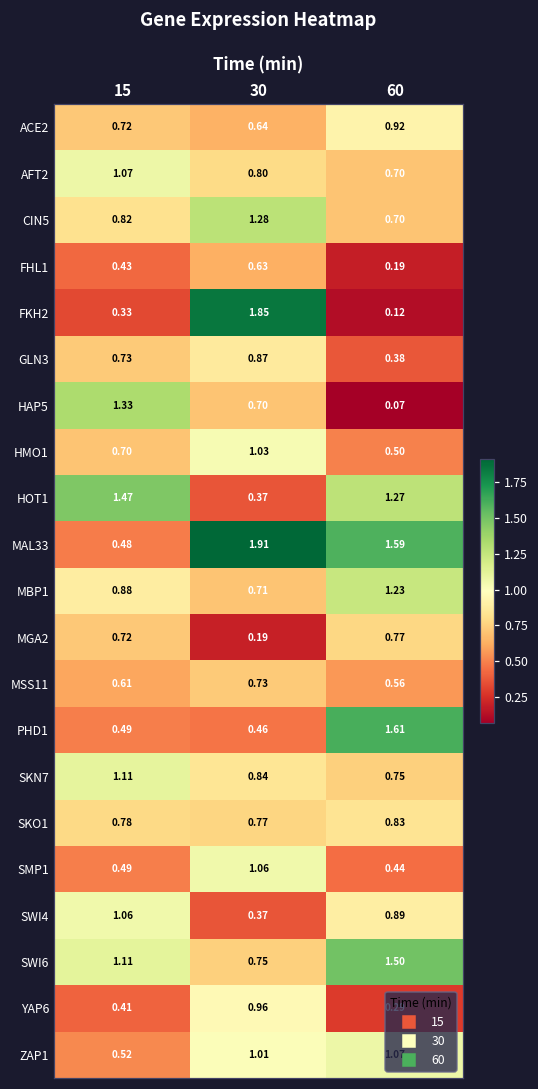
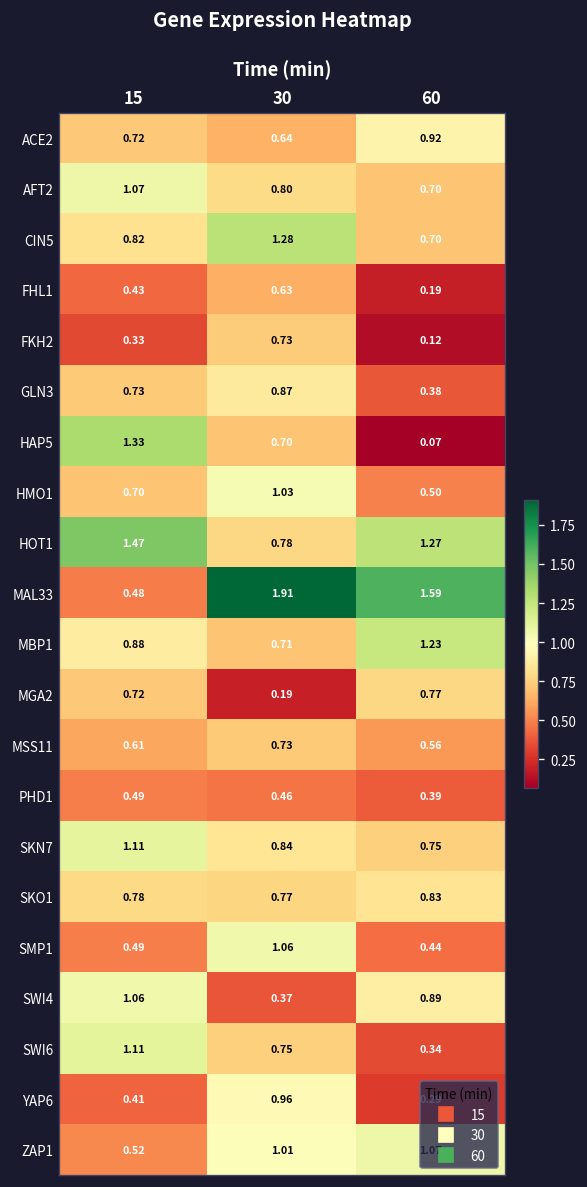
  {
    "ACE2": {
      "15": 0.72,
      "30": 0.64,
      "60": 0.92
    },
    "AFT2": {
      "15": 1.07,
      "30": 0.80,
      "60": 0.70
    },
    "CIN5": {
      "15": 0.82,
      "30": 1.28,
      "60": 0.70
    },
    "FHL1": {
      "15": 0.43,
      "30": 0.63,
      "60": 0.19
    },
    "FKH2": {
      "15": 0.33,
-     "30": 1.85,
+     "30": 0.73,
      "60": 0.12
    },
    "GLN3": {
      "15": 0.73,
      "30": 0.87,
      "60": 0.38
    },
    "HAP5": {
      "15": 1.33,
      "30": 0.70,
      "60": 0.07
    },
    "HMO1": {
      "15": 0.70,
      "30": 1.03,
      "60": 0.50
    },
    "HOT1": {
      "15": 1.47,
-     "30": 0.37,
+     "30": 0.78,
      "60": 1.27
    },
    "MAL33": {
      "15": 0.48,
      "30": 1.91,
      "60": 1.59
    },
    "MBP1": {
      "15": 0.88,
      "30": 0.71,
      "60": 1.23
    },
    "MGA2": {
      "15": 0.72,
      "30": 0.19,
      "60": 0.77
    },
    "MSS11": {
      "15": 0.61,
      "30": 0.73,
      "60": 0.56
    },
    "PHD1": {
      "15": 0.49,
      "30": 0.46,
-     "60": 1.61
+     "60": 0.39
    },
    "SKN7": {
      "15": 1.11,
      "30": 0.84,
      "60": 0.75
    },
    "SKO1": {
      "15": 0.78,
      "30": 0.77,
      "60": 0.83
    },
    "SMP1": {
      "15": 0.49,
      "30": 1.06,
      "60": 0.44
    },
    "SWI4": {
      "15": 1.06,
      "30": 0.37,
      "60": 0.89
    },
    "SWI6": {
      "15": 1.11,
      "30": 0.75,
-     "60": 1.50
+     "60": 0.34
    },
    "YAP6": {
      "15": 0.41,
      "30": 0.96
    },
    "ZAP1": {
      "15": 0.52,
      "30": 1.01
    }
  }
